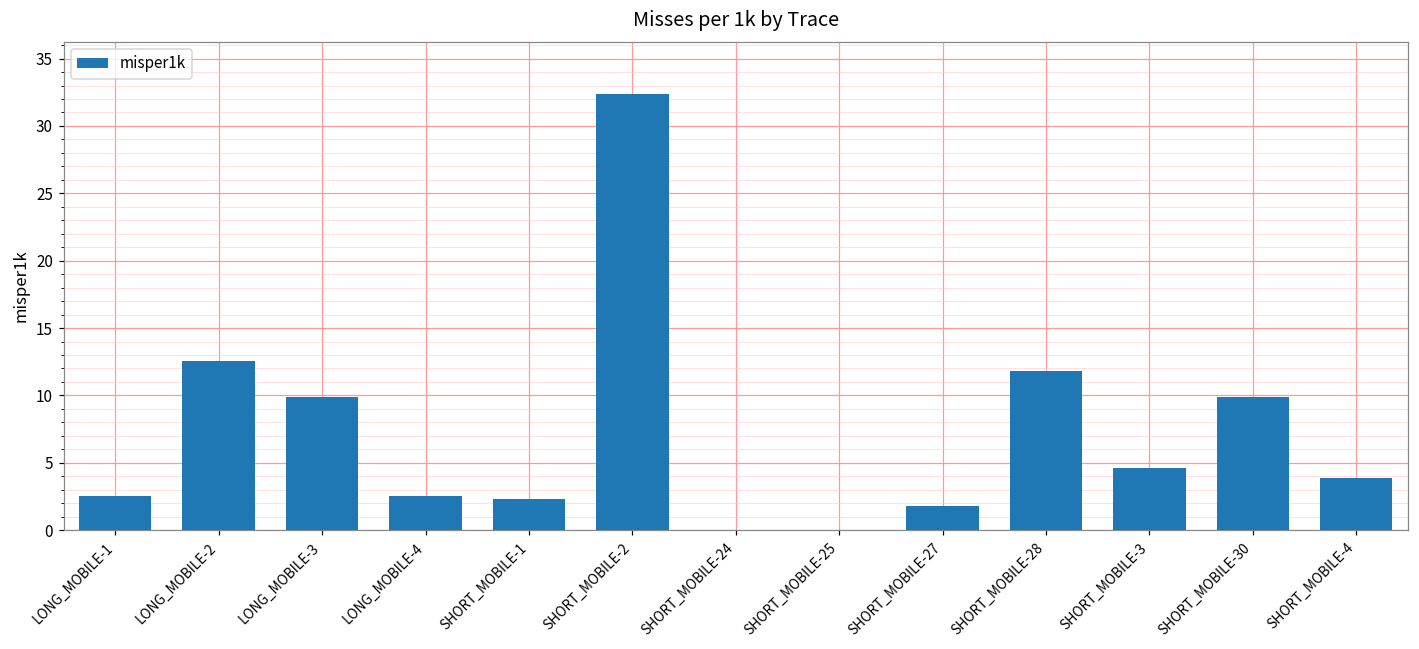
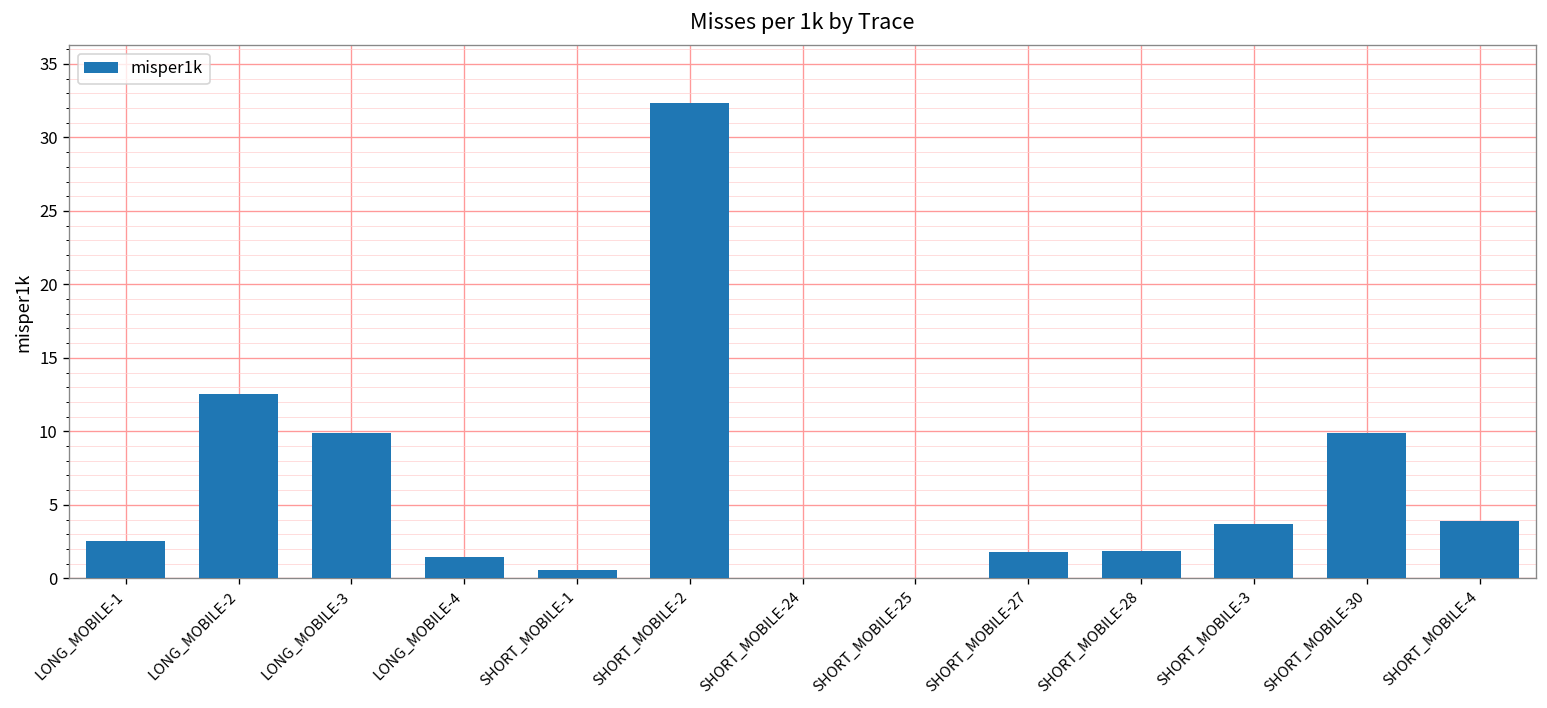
  {
    "LONG_MOBILE-1": 2.5,
    "LONG_MOBILE-2": 12.5,
    "LONG_MOBILE-3": 9.9,
-   "LONG_MOBILE-4": 2.6,
-   "SHORT_MOBILE-1": 2.3,
+   "LONG_MOBILE-4": 1.4,
+   "SHORT_MOBILE-1": 0.6,
    "SHORT_MOBILE-2": 32.4,
    "SHORT_MOBILE-27": 1.8,
-   "SHORT_MOBILE-28": 11.8,
-   "SHORT_MOBILE-3": 4.6,
+   "SHORT_MOBILE-28": 1.8,
+   "SHORT_MOBILE-3": 3.7,
    "SHORT_MOBILE-30": 9.9,
    "SHORT_MOBILE-4": 3.9
  }
